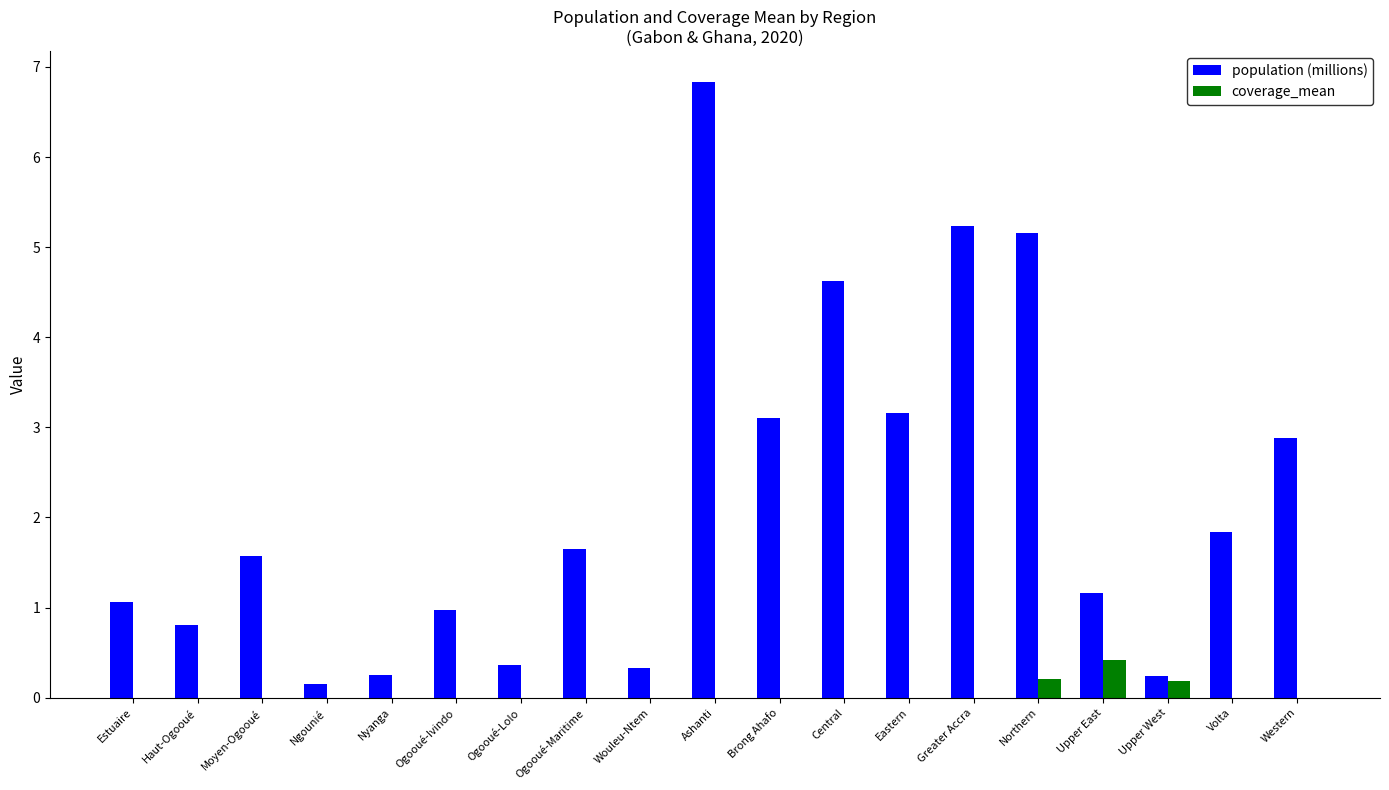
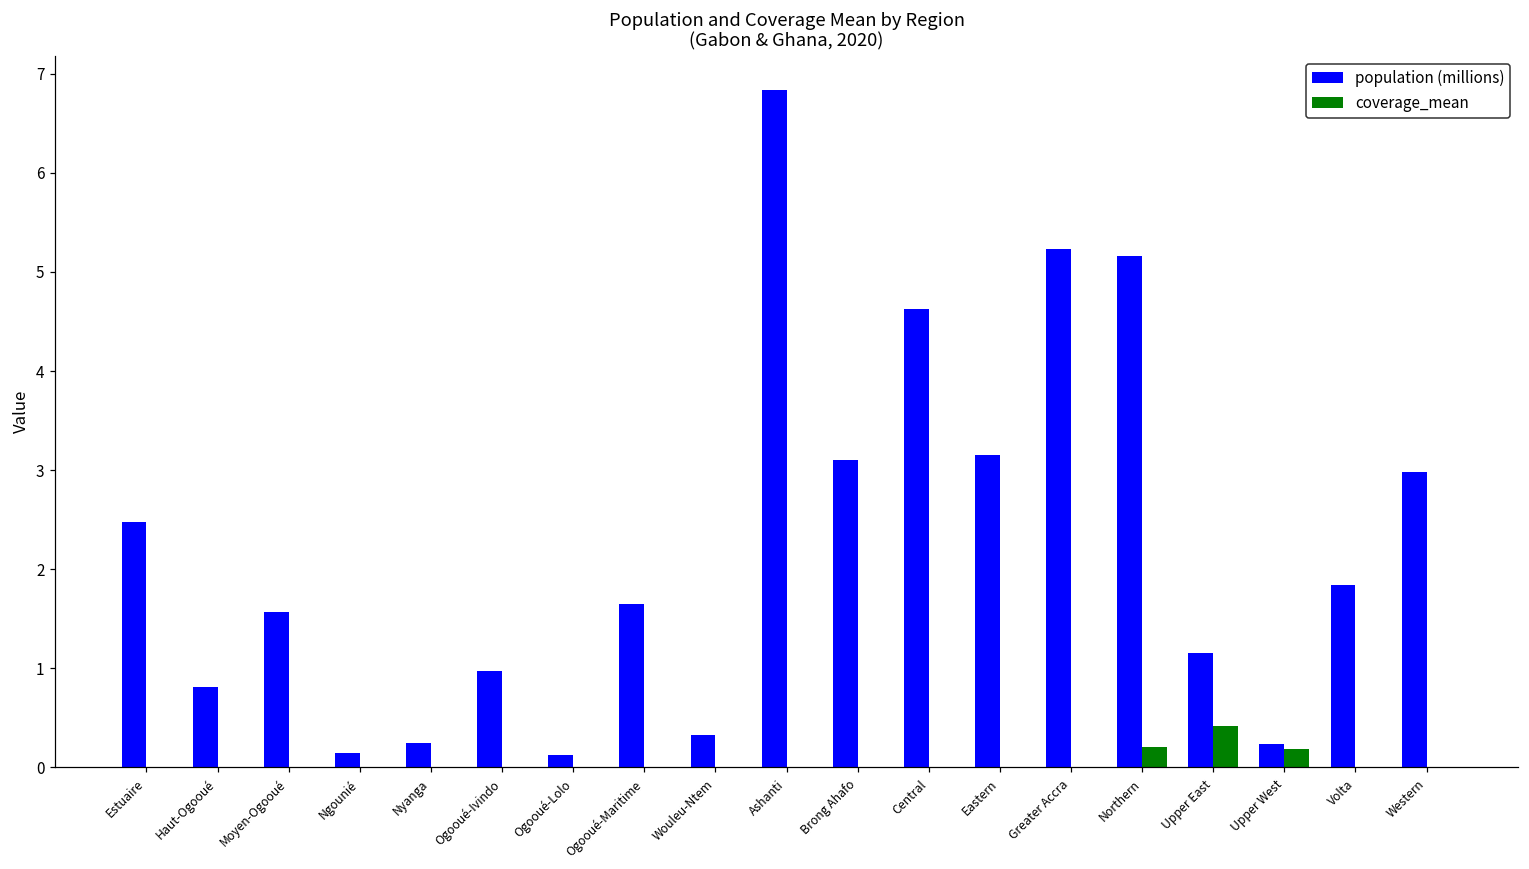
  {
    "population (millions)": {
-     "Estuaire": 1.1,
+     "Estuaire": 2.5,
      "Haut-Ogooué": 0.8,
      "Moyen-Ogooué": 1.6,
      "Ngounié": 0.2,
      "Nyanga": 0.3,
      "Ogooué-Ivindo": 1.0,
-     "Ogooué-Lolo": 0.4,
+     "Ogooué-Lolo": 0.1,
      "Ogooué-Maritime": 1.7,
      "Wouleu-Ntem": 0.3,
      "Ashanti": 6.8,
      "Brong Ahafo": 3.1,
      "Central": 4.6,
      "Eastern": 3.2,
      "Greater Accra": 5.2,
      "Northern": 5.2,
      "Upper East": 1.2,
      "Upper West": 0.2,
      "Volta": 1.8,
-     "Western": 2.9
+     "Western": 3.0
    },
    "coverage_mean": {
      "Estuaire": 0.0,
      "Haut-Ogooué": 0.0,
      "Moyen-Ogooué": 0.0,
      "Ngounié": 0.0,
      "Nyanga": 0.0,
      "Ogooué-Ivindo": 0.0,
      "Ogooué-Lolo": 0.0,
      "Ogooué-Maritime": 0.0,
      "Wouleu-Ntem": 0.0,
      "Ashanti": 0.0,
      "Brong Ahafo": 0.0,
      "Central": 0.0,
      "Eastern": 0.0,
      "Greater Accra": 0.0,
      "Northern": 0.2,
      "Upper East": 0.4,
      "Upper West": 0.2,
      "Volta": 0.0,
      "Western": 0.0
    }
  }
